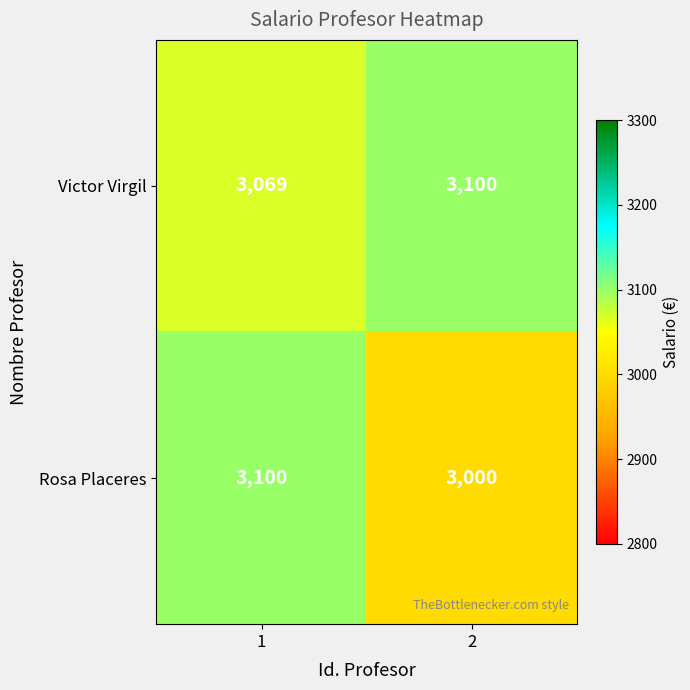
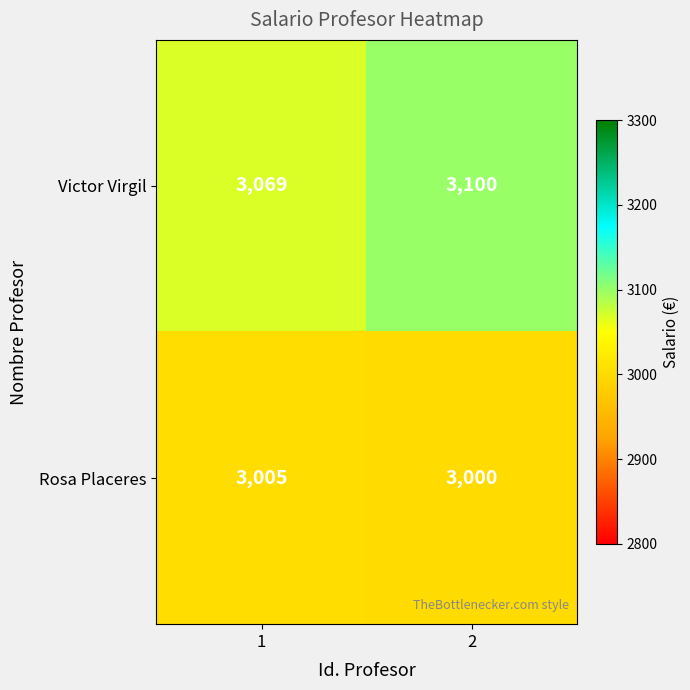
  {
    "Victor Virgil": {
      "1": "3,069",
      "2": "3,100"
    },
    "Rosa Placeres": {
-     "1": "3,100"
+     "1": "3,005"
    }
  }
